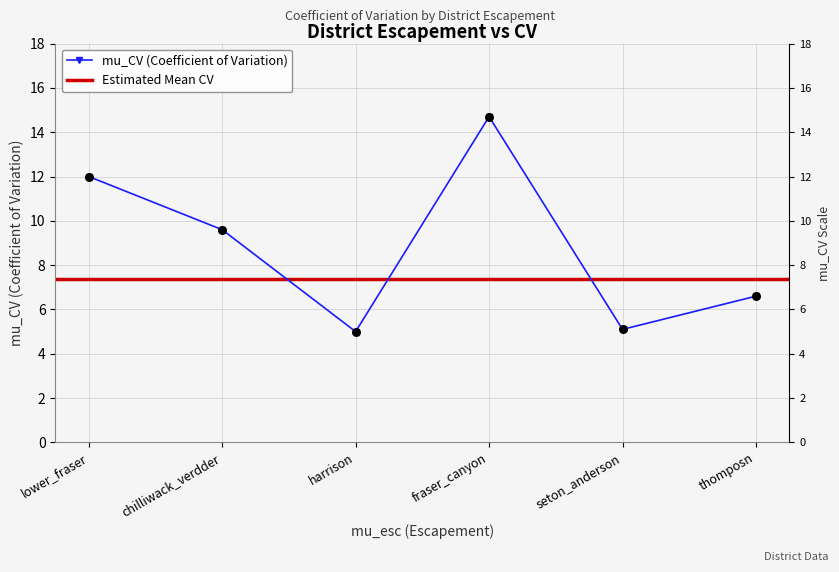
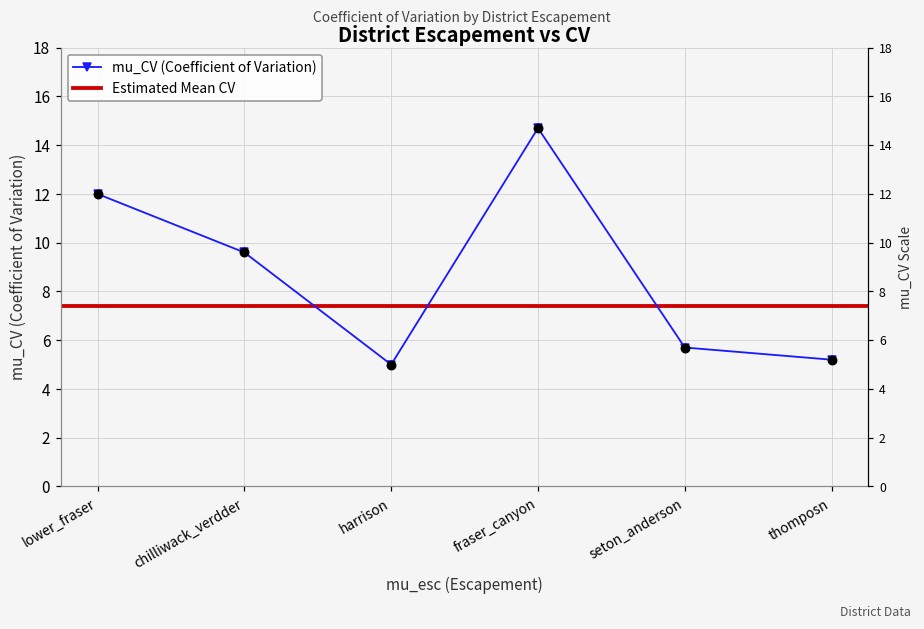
  {
    "lower_fraser": 12.0,
    "chilliwack_verdder": 9.6,
    "harrison": 5.0,
    "fraser_canyon": 14.7,
-   "seton_anderson": 5.1,
-   "thomposn": 6.6
+   "seton_anderson": 5.7,
+   "thomposn": 5.2
  }
